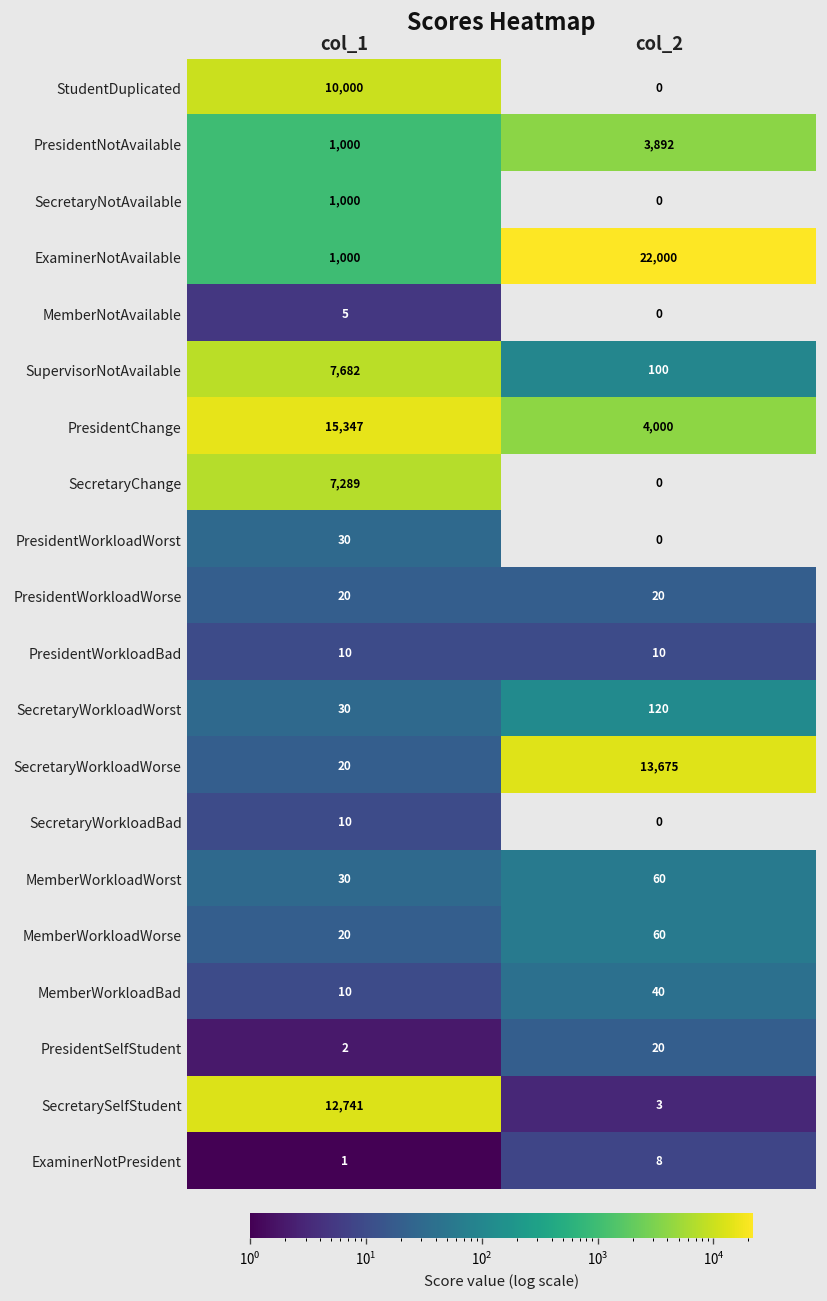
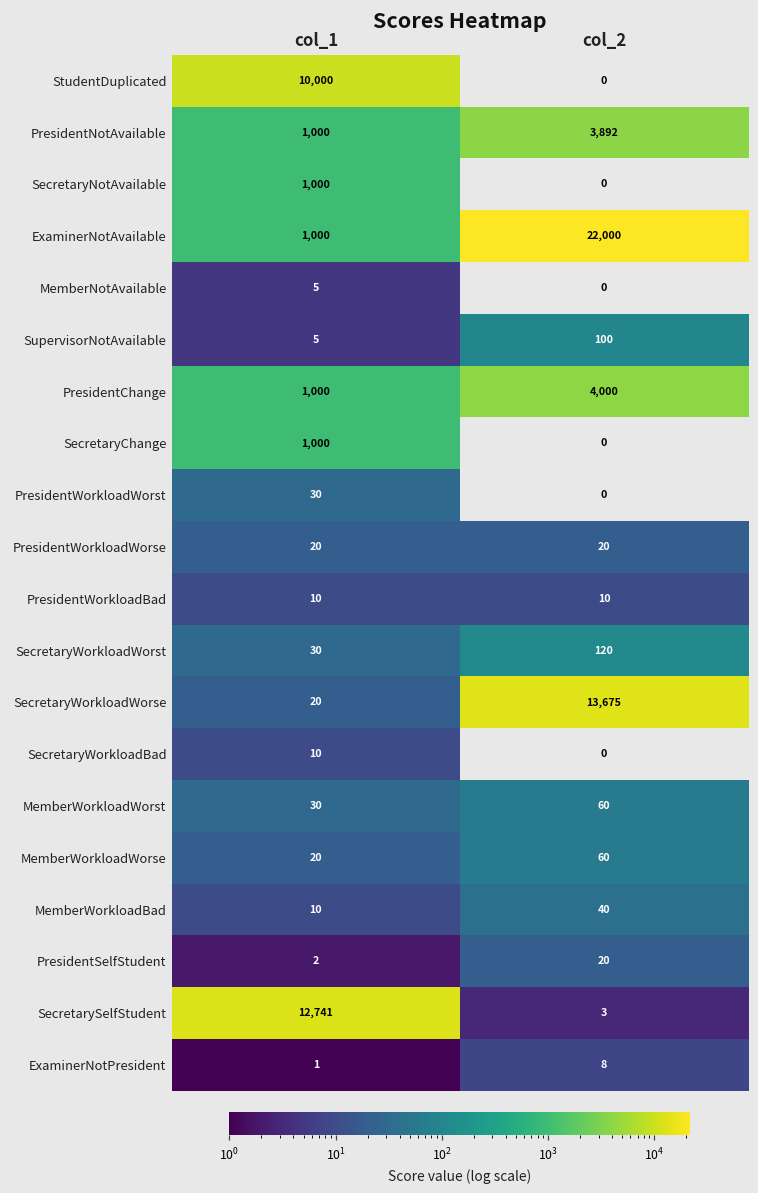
  {
    "StudentDuplicated": {
      "col_1": "10,000",
      "col_2": "0"
    },
    "PresidentNotAvailable": {
      "col_1": "1,000",
      "col_2": "3,892"
    },
    "SecretaryNotAvailable": {
      "col_1": "1,000",
      "col_2": "0"
    },
    "ExaminerNotAvailable": {
      "col_1": "1,000",
      "col_2": "22,000"
    },
    "MemberNotAvailable": {
      "col_1": "5",
      "col_2": "0"
    },
    "SupervisorNotAvailable": {
-     "col_1": "7,682",
+     "col_1": "5",
      "col_2": "100"
    },
    "PresidentChange": {
-     "col_1": "15,347",
+     "col_1": "1,000",
      "col_2": "4,000"
    },
    "SecretaryChange": {
-     "col_1": "7,289",
+     "col_1": "1,000",
      "col_2": "0"
    },
    "PresidentWorkloadWorst": {
      "col_1": "30",
      "col_2": "0"
    },
    "PresidentWorkloadWorse": {
      "col_1": "20",
      "col_2": "20"
    },
    "PresidentWorkloadBad": {
      "col_1": "10",
      "col_2": "10"
    },
    "SecretaryWorkloadWorst": {
      "col_1": "30",
      "col_2": "120"
    },
    "SecretaryWorkloadWorse": {
      "col_1": "20",
      "col_2": "13,675"
    },
    "SecretaryWorkloadBad": {
      "col_1": "10",
      "col_2": "0"
    },
    "MemberWorkloadWorst": {
      "col_1": "30",
      "col_2": "60"
    },
    "MemberWorkloadWorse": {
      "col_1": "20",
      "col_2": "60"
    },
    "MemberWorkloadBad": {
      "col_1": "10",
      "col_2": "40"
    },
    "PresidentSelfStudent": {
      "col_1": "2",
      "col_2": "20"
    },
    "SecretarySelfStudent": {
      "col_1": "12,741",
      "col_2": "3"
    },
    "ExaminerNotPresident": {
      "col_1": "1",
      "col_2": "8"
    }
  }
